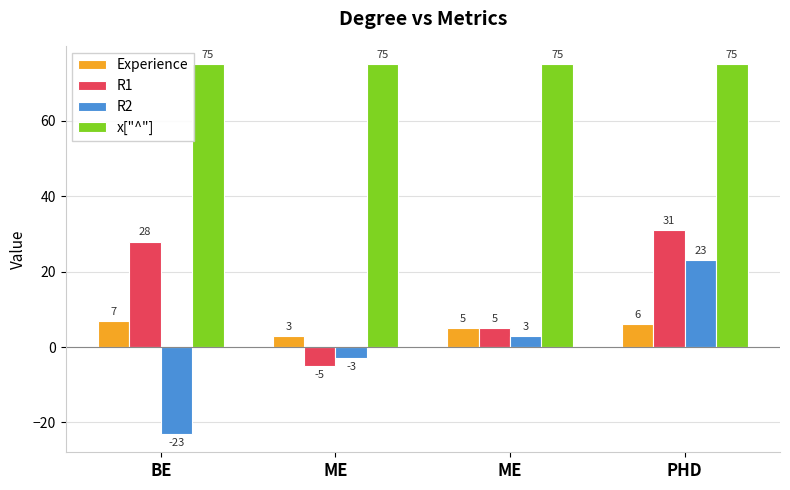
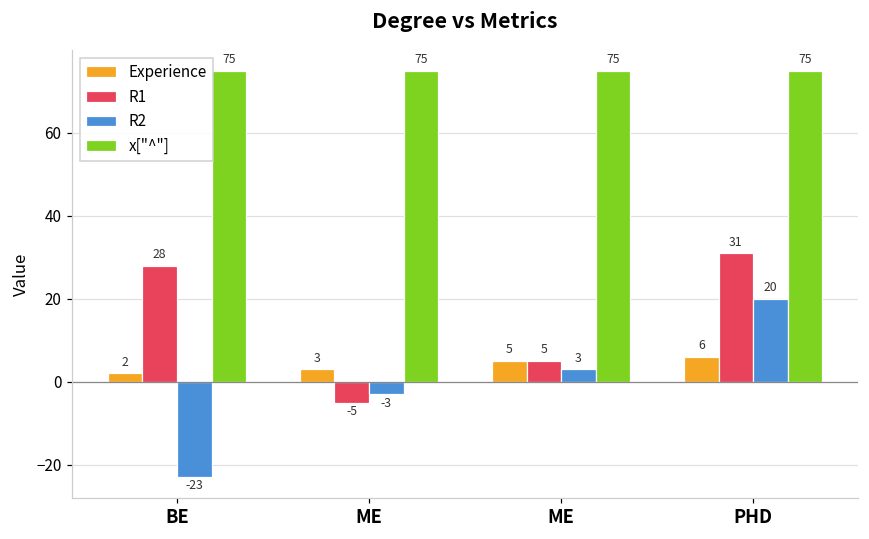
  {
    "Experience": {
-     "BE": 7,
+     "BE": 2,
      "PHD": 6
    },
    "R1": {
      "BE": 28,
      "PHD": 31
    },
    "R2": {
      "BE": -23,
-     "PHD": 23
+     "PHD": 20
    },
    "x[\"^\"]": {
      "BE": 75,
      "PHD": 75
    }
  }
